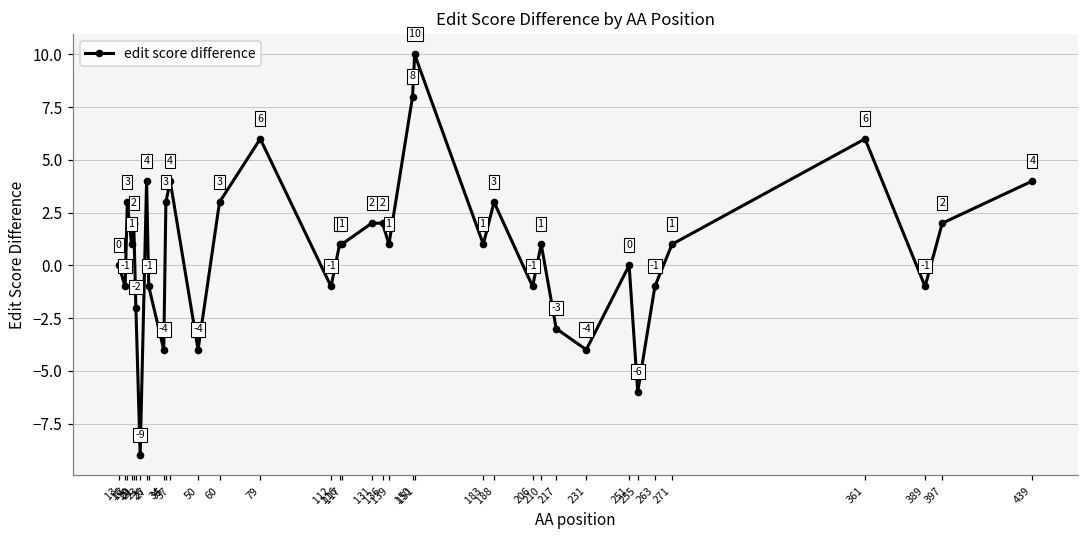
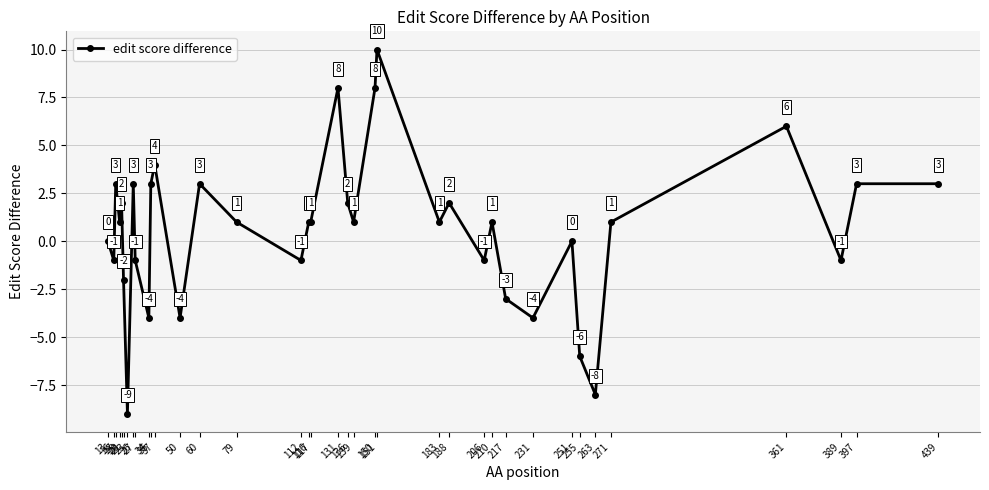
  {
-   "26": 4,
-   "79": 6,
-   "131": 2,
-   "188": 3,
-   "263": -1,
-   "397": 2,
-   "439": 4
+   "26": 3,
+   "79": 1,
+   "131": 8,
+   "188": 2,
+   "263": -8,
+   "397": 3,
+   "439": 3
  }
